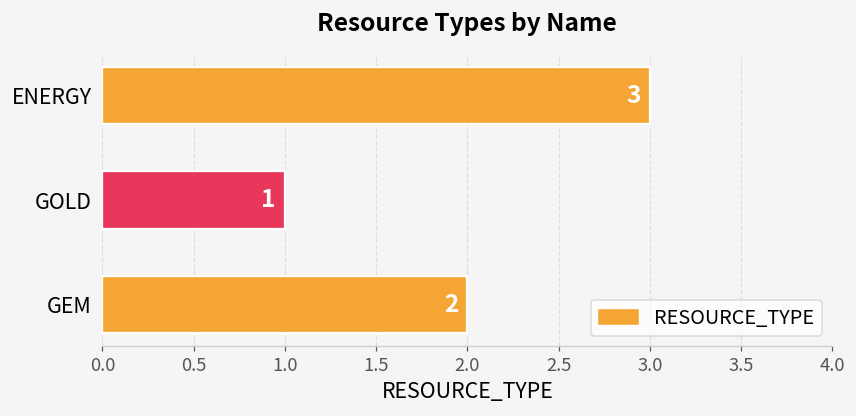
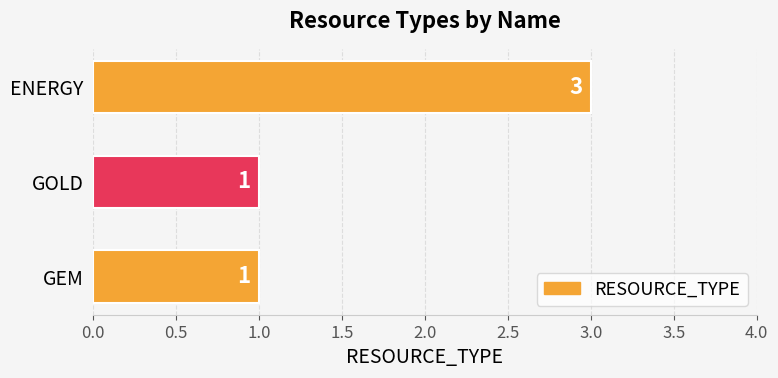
  {
    "ENERGY": 3,
    "GOLD": 1,
-   "GEM": 2
+   "GEM": 1
  }
